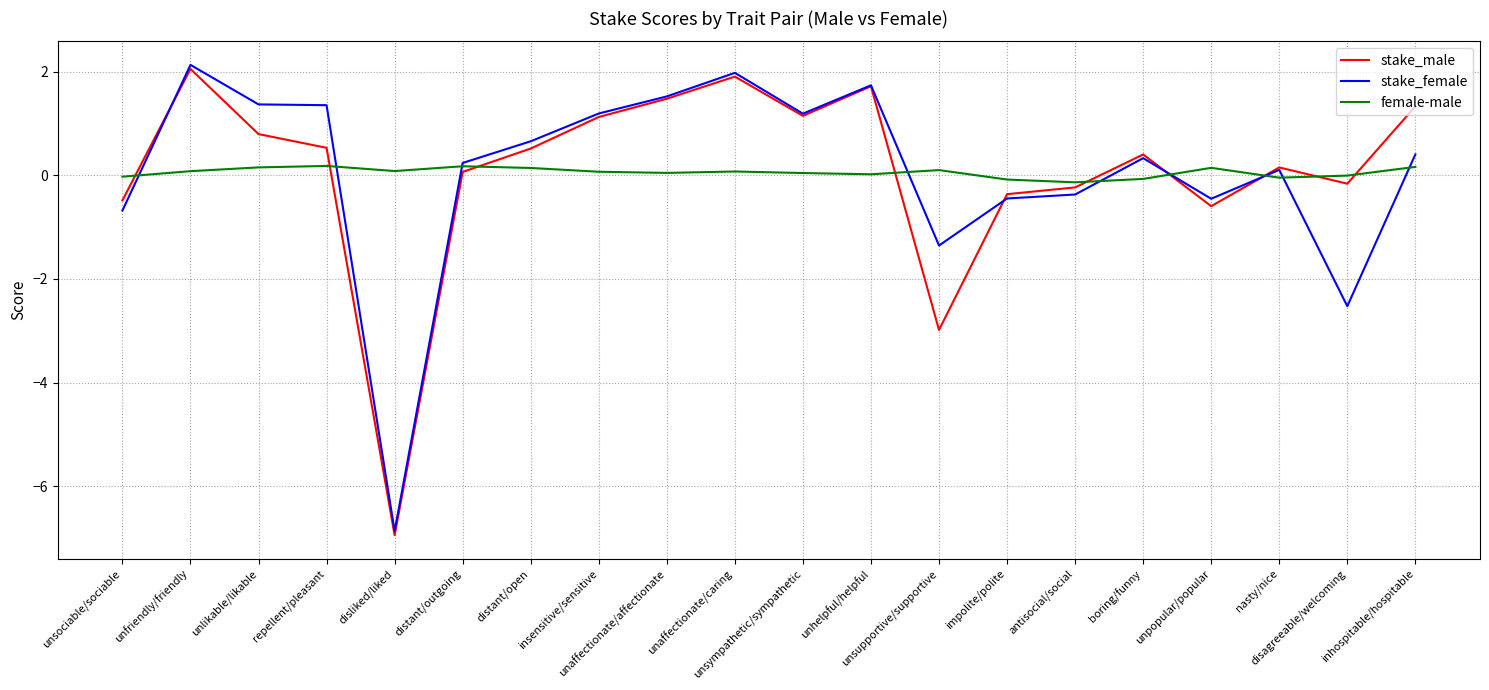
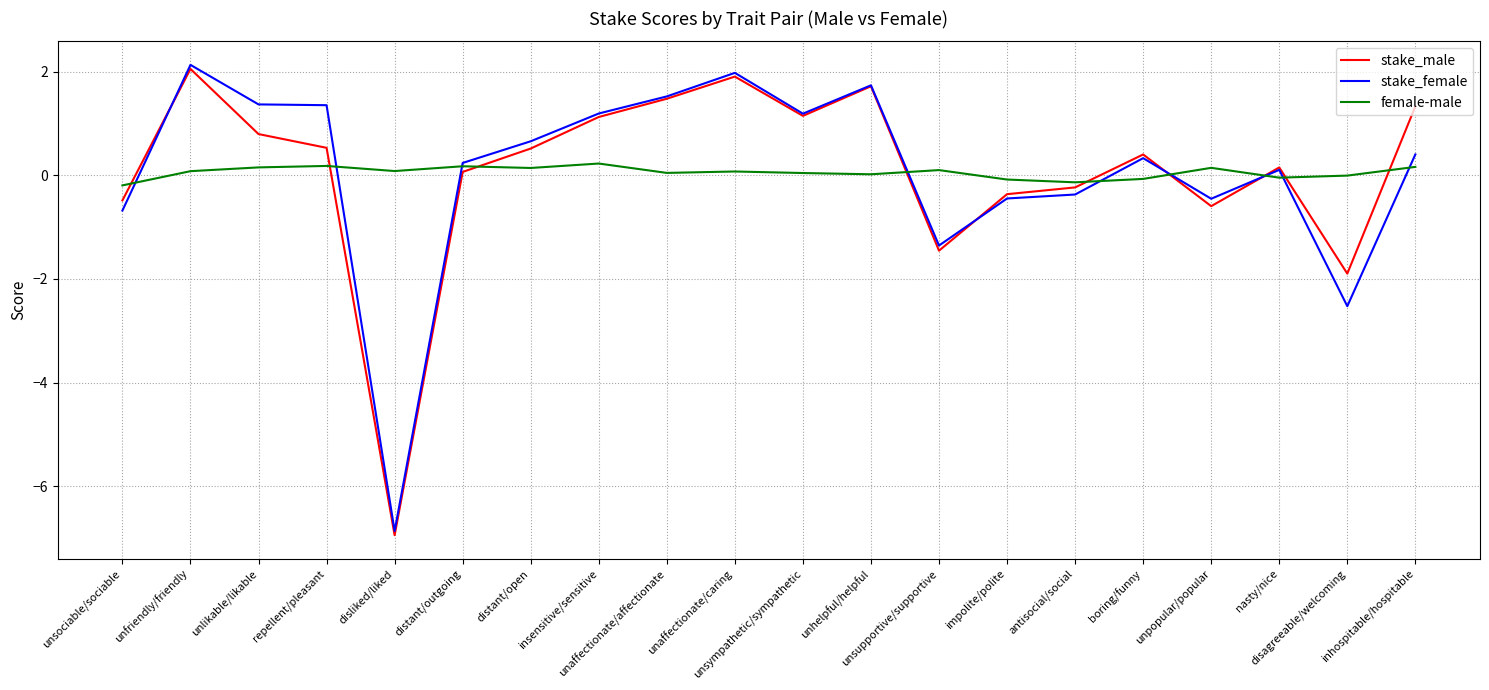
  {
    "stake_male": {
      "unsociable/sociable": -0.5,
      "unfriendly/friendly": 2.1,
      "unlikable/likable": 0.8,
      "repellent/pleasant": 0.5,
      "disliked/liked": -6.9,
      "distant/outgoing": 0.1,
      "distant/open": 0.5,
      "insensitive/sensitive": 1.1,
      "unaffectionate/caring": 1.9,
-     "unsupportive/supportive": -3.0,
+     "unsupportive/supportive": -1.5,
      "impolite/polite": -0.4,
      "antisocial/social": -0.2,
      "boring/funny": 0.4,
      "unpopular/popular": -0.6,
-     "disagreeable/welcoming": -0.2
+     "disagreeable/welcoming": -1.9
    },
    "stake_female": {
      "unsociable/sociable": -0.7,
      "unfriendly/friendly": 2.1,
      "unlikable/likable": 1.4,
      "repellent/pleasant": 1.4,
      "disliked/liked": -6.9,
      "distant/outgoing": 0.2,
      "distant/open": 0.7,
      "insensitive/sensitive": 1.2,
      "unaffectionate/caring": 2.0,
      "unsupportive/supportive": -1.4,
      "impolite/polite": -0.4,
      "antisocial/social": -0.4,
      "boring/funny": 0.3,
      "unpopular/popular": -0.5,
      "disagreeable/welcoming": -2.5,
      "inhospitable/hospitable": 0.4
    },
    "female-male": {
-     "unsociable/sociable": 0.0,
+     "unsociable/sociable": -0.2,
      "unfriendly/friendly": 0.1,
      "unlikable/likable": 0.2,
      "repellent/pleasant": 0.2,
      "disliked/liked": 0.1,
      "distant/outgoing": 0.2,
      "distant/open": 0.1,
-     "insensitive/sensitive": 0.1,
+     "insensitive/sensitive": 0.2,
      "unaffectionate/affectionate": 0.0,
      "unaffectionate/caring": 0.1,
      "unsympathetic/sympathetic": 0.0,
      "unhelpful/helpful": 0.0,
      "unsupportive/supportive": 0.1,
      "impolite/polite": -0.1,
      "antisocial/social": -0.1,
      "boring/funny": -0.1,
      "unpopular/popular": 0.1,
      "nasty/nice": 0.0,
      "disagreeable/welcoming": 0.0,
      "inhospitable/hospitable": 0.2
    }
  }
